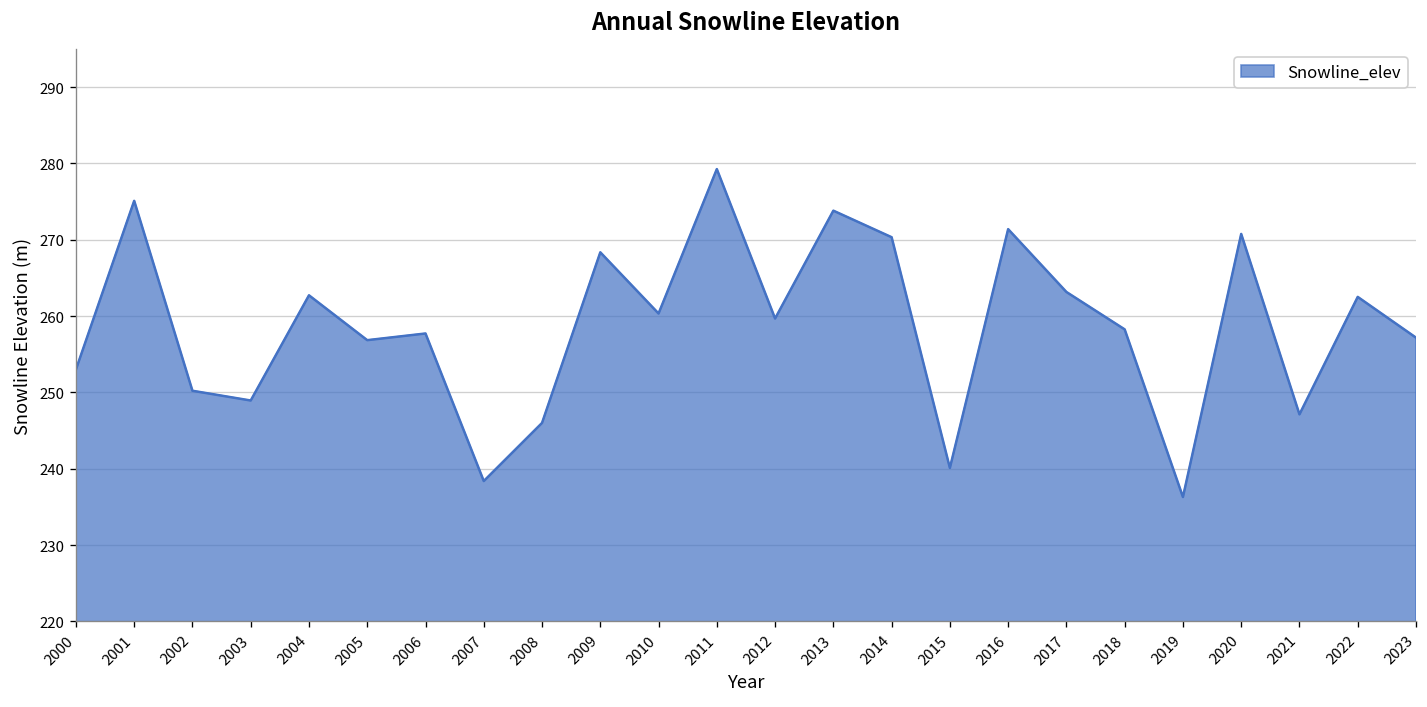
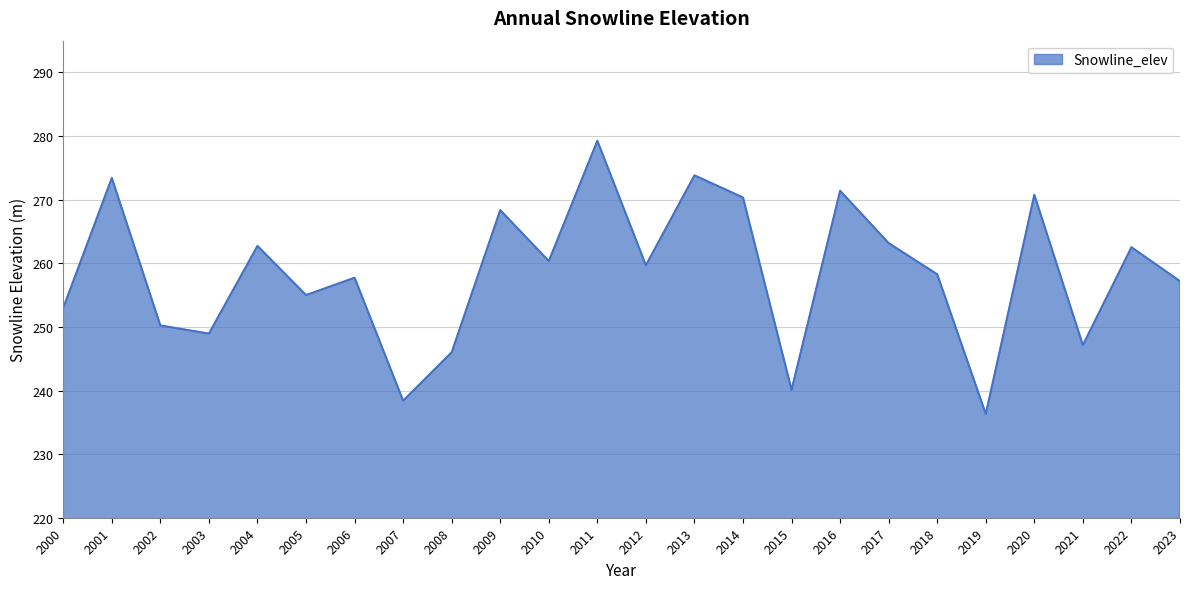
  {
    "2000": 253,
-   "2001": 275,
+   "2001": 273,
    "2002": 250,
    "2003": 249,
    "2004": 263,
-   "2005": 257,
+   "2005": 255,
    "2006": 258,
    "2007": 238,
    "2008": 246,
    "2009": 268,
    "2010": 260,
    "2011": 279,
    "2012": 260,
    "2013": 274,
    "2014": 270,
    "2015": 240,
    "2016": 271,
    "2017": 263,
    "2018": 258,
    "2019": 236,
    "2020": 271,
    "2021": 247,
    "2022": 263,
    "2023": 257
  }
